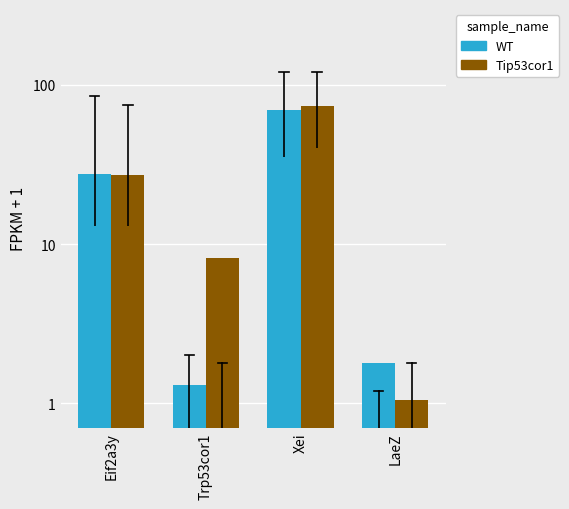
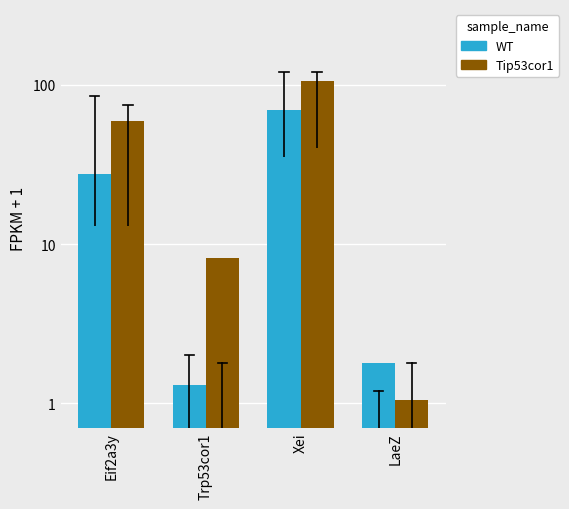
  {
    "WT": {
      "Eif2a3y": 28,
      "Trp53cor1": 1.3,
      "Xei": 70,
      "LaeZ": 1.8
    },
    "Tip53cor1": {
-     "Eif2a3y": 27,
+     "Eif2a3y": 59,
      "Trp53cor1": 8,
-     "Xei": 70,
+     "Xei": 110,
      "LaeZ": 1.1
    }
  }
